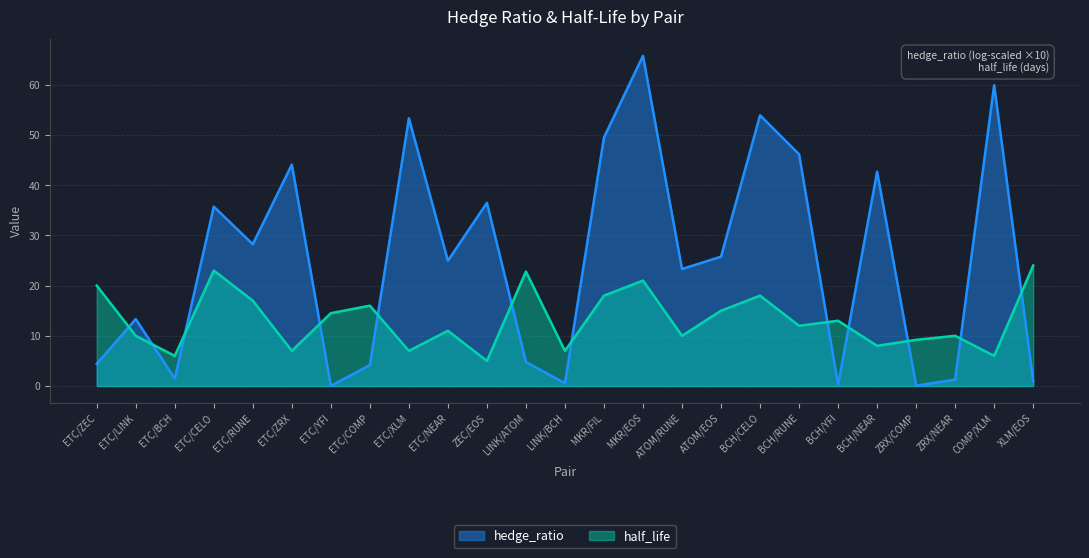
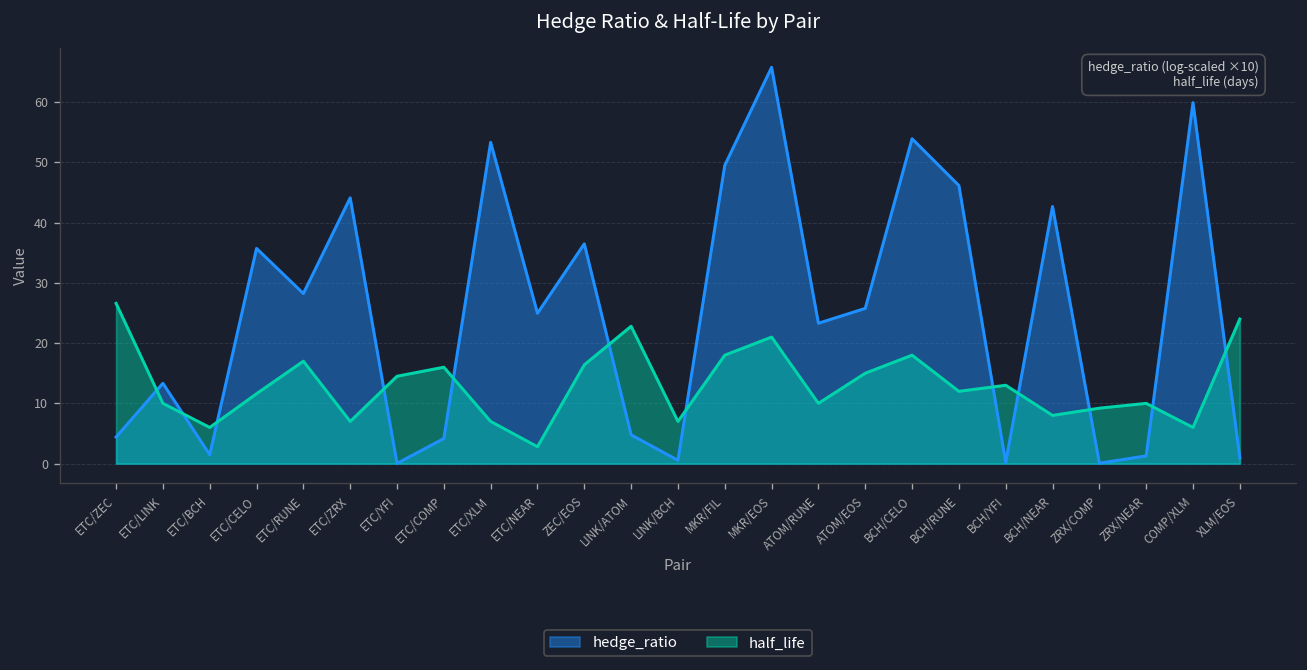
  {
    "hedge_ratio": {
      "ETC/ZEC": 4,
      "ETC/LINK": 13,
      "ETC/BCH": 1,
      "ETC/CELO": 36,
      "ETC/RUNE": 28,
      "ETC/ZRX": 44,
      "ETC/YFI": 0,
      "ETC/COMP": 4,
      "ETC/XLM": 53,
      "ETC/NEAR": 25,
      "ZEC/EOS": 36,
      "LINK/ATOM": 5,
      "LINK/BCH": 1,
      "MKR/FIL": 50,
      "MKR/EOS": 66,
      "ATOM/RUNE": 23,
      "ATOM/EOS": 26,
      "BCH/CELO": 54,
      "BCH/RUNE": 46,
      "BCH/YFI": 0,
      "BCH/NEAR": 43,
      "ZRX/COMP": 0,
      "ZRX/NEAR": 1,
      "XLM/EOS": 1
    },
    "half_life": {
-     "ETC/ZEC": 20,
+     "ETC/ZEC": 27,
      "ETC/LINK": 10,
      "ETC/BCH": 6,
-     "ETC/CELO": 23,
+     "ETC/CELO": 12,
      "ETC/RUNE": 17,
      "ETC/ZRX": 7,
      "ETC/YFI": 15,
      "ETC/COMP": 16,
      "ETC/XLM": 7,
-     "ETC/NEAR": 11,
-     "ZEC/EOS": 5,
+     "ETC/NEAR": 3,
+     "ZEC/EOS": 16,
      "LINK/ATOM": 23,
      "LINK/BCH": 7,
      "MKR/FIL": 18,
      "MKR/EOS": 21,
      "ATOM/RUNE": 10,
      "ATOM/EOS": 15,
      "BCH/CELO": 18,
      "BCH/RUNE": 12,
      "BCH/YFI": 13,
      "BCH/NEAR": 8,
      "ZRX/COMP": 9,
      "ZRX/NEAR": 10,
      "COMP/XLM": 6,
      "XLM/EOS": 24
    }
  }
